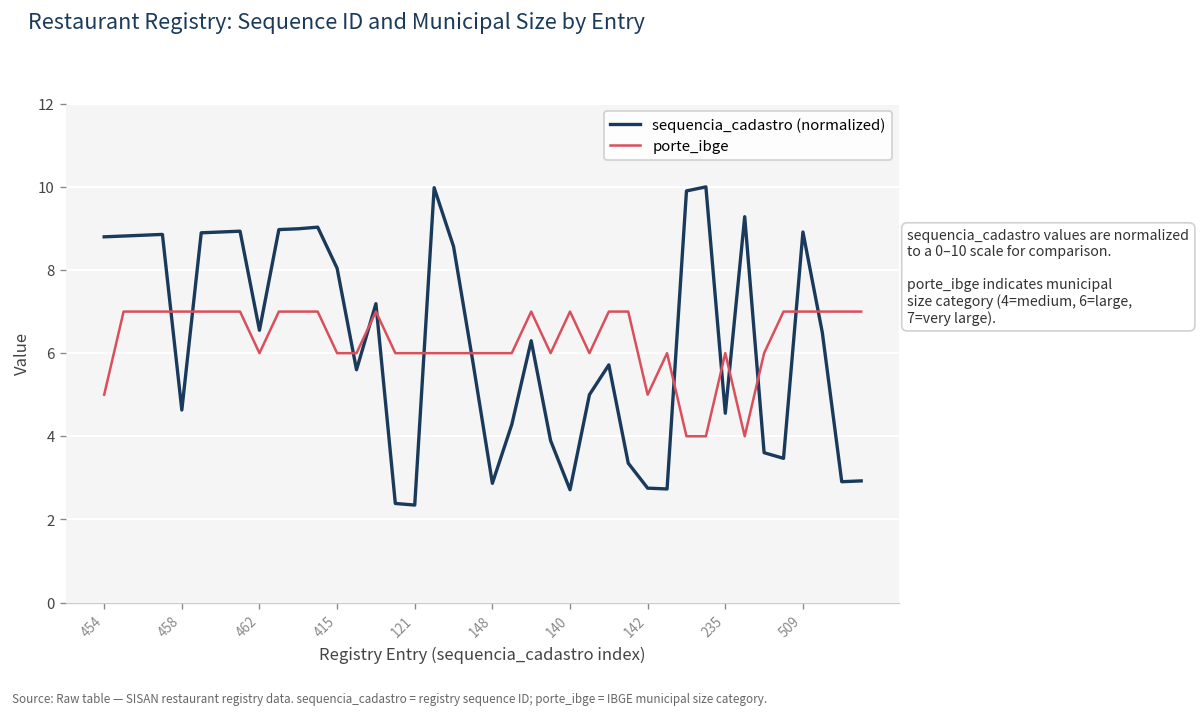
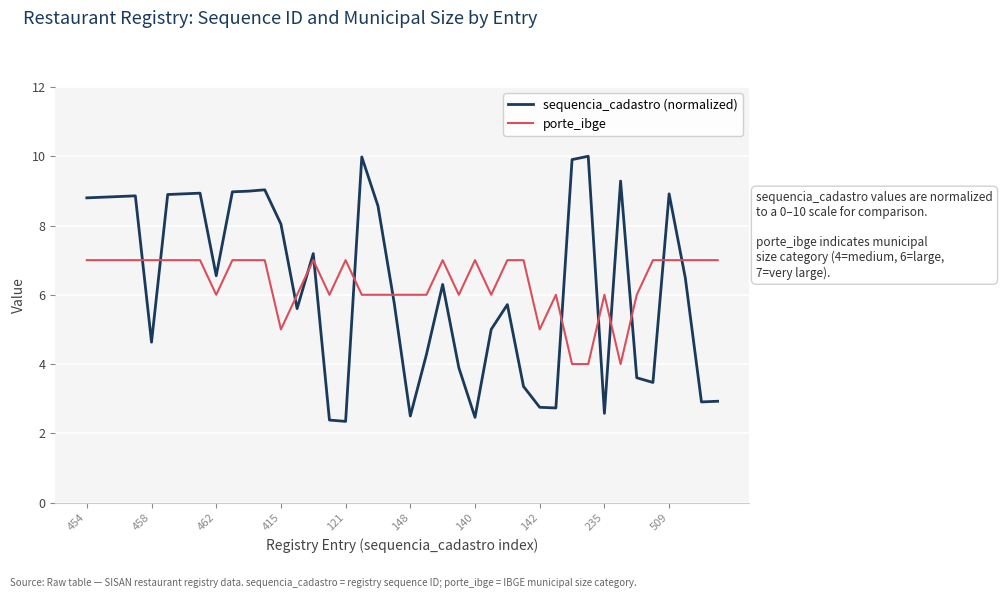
  {
    "sequencia_cadastro (normalized)": {
      "454": 8.8,
      "458": 4.6,
      "462": 6.6,
      "415": 8.0,
      "121": 2.3,
-     "148": 2.9,
-     "140": 2.7,
+     "148": 2.5,
+     "140": 2.5,
      "142": 2.8,
-     "235": 4.6,
+     "235": 2.6,
      "509": 8.9
    },
    "porte_ibge": {
-     "454": 5,
+     "454": 7,
      "458": 7,
      "462": 6,
-     "415": 6,
-     "121": 6,
+     "415": 5,
+     "121": 7,
      "148": 6,
      "140": 7,
      "142": 5,
      "235": 6,
      "509": 7
    }
  }
